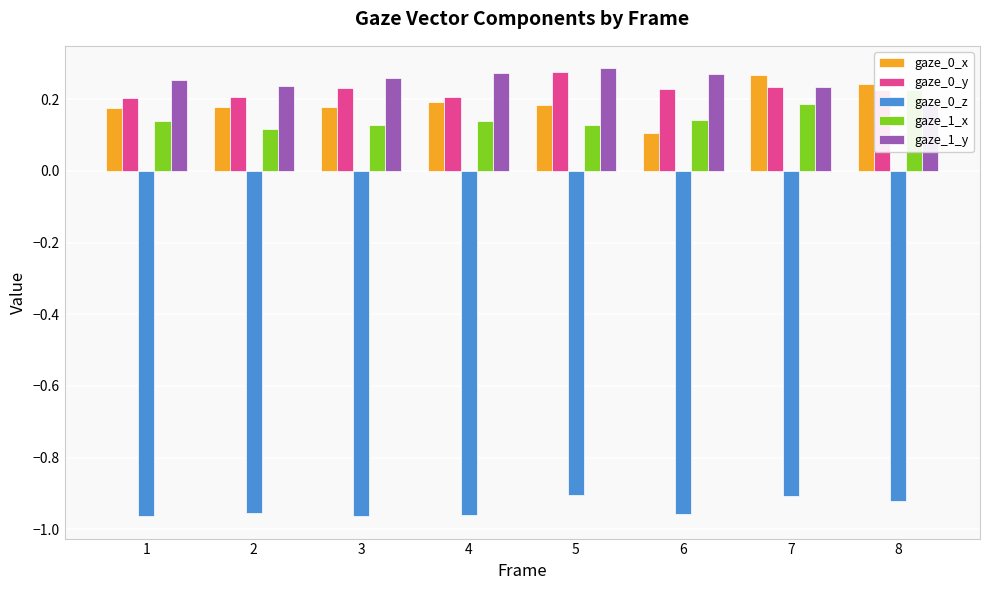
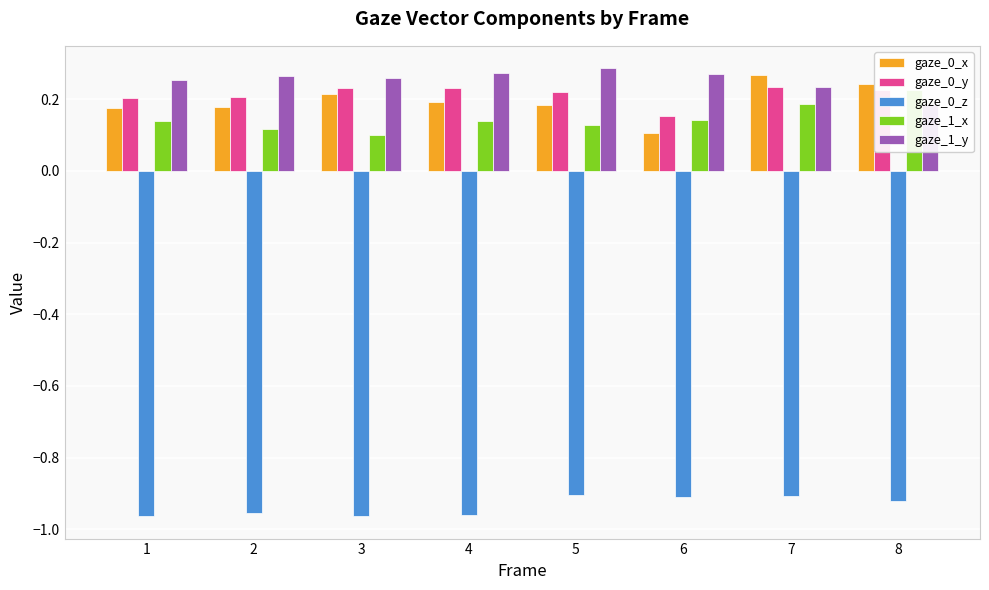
  {
    "gaze_0_x": {
      "1": 0.18,
      "2": 0.18,
-     "3": 0.18,
+     "3": 0.22,
      "4": 0.19,
      "5": 0.18,
      "6": 0.11,
      "7": 0.27,
      "8": 0.24
    },
    "gaze_0_y": {
      "1": 0.20,
      "2": 0.20,
      "3": 0.23,
-     "4": 0.21,
-     "5": 0.28,
-     "6": 0.23,
+     "4": 0.23,
+     "5": 0.22,
+     "6": 0.15,
      "7": 0.23
    },
    "gaze_0_z": {
      "1": -0.96,
      "2": -0.95,
      "3": -0.96,
      "4": -0.96,
      "5": -0.90,
-     "6": -0.96,
+     "6": -0.91,
      "7": -0.91,
      "8": -0.92
    },
    "gaze_1_x": {
      "1": 0.14,
      "2": 0.12,
-     "3": 0.13,
+     "3": 0.10,
      "4": 0.14,
      "5": 0.13,
      "6": 0.14,
      "7": 0.19
    },
    "gaze_1_y": {
      "1": 0.25,
-     "2": 0.24,
+     "2": 0.26,
      "3": 0.26,
      "4": 0.27,
      "5": 0.29,
      "6": 0.27,
      "7": 0.23
    }
  }
